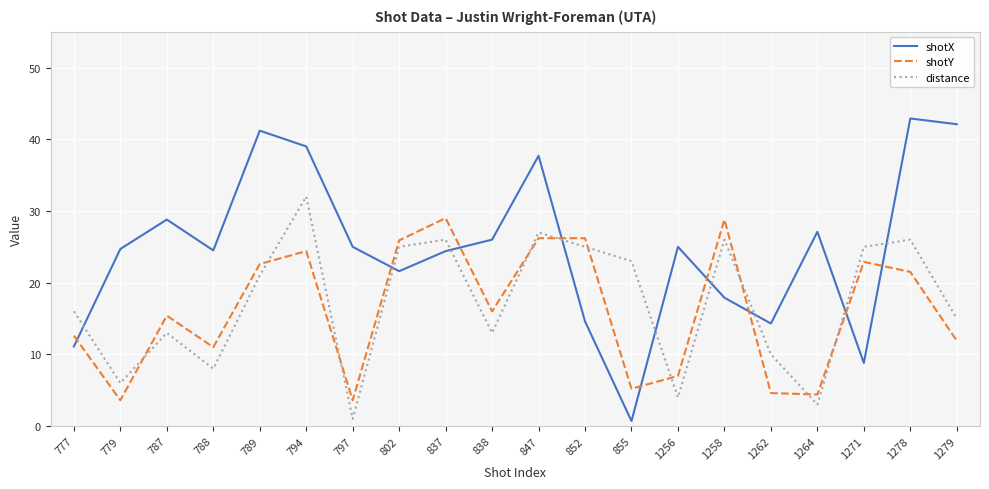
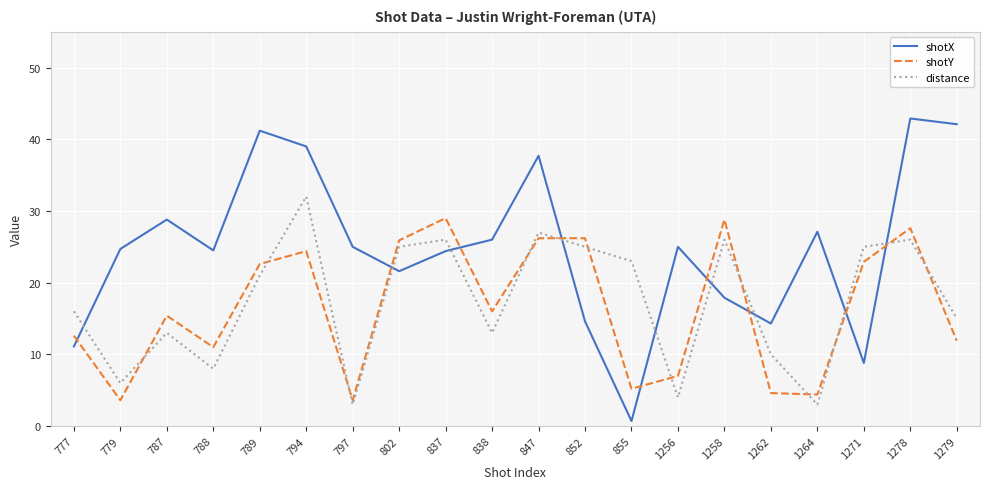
  {
    "shotX": {
      "777": 11,
      "779": 25,
      "787": 29,
      "788": 25,
      "789": 41,
      "794": 39,
      "797": 25,
      "802": 22,
      "837": 24,
      "838": 26,
      "847": 38,
      "852": 15,
      "855": 1,
      "1256": 25,
      "1258": 18,
      "1262": 14,
      "1264": 27,
      "1271": 9,
      "1278": 43,
      "1279": 42
    },
    "shotY": {
      "777": 13,
      "779": 4,
      "787": 15,
      "788": 11,
      "789": 23,
      "794": 24,
      "797": 4,
      "802": 26,
      "837": 29,
      "838": 16,
      "847": 26,
      "852": 26,
      "855": 5,
      "1256": 7,
      "1258": 29,
      "1262": 5,
      "1264": 4,
      "1271": 23,
-     "1278": 22,
+     "1278": 28,
      "1279": 12
    },
    "distance": {
      "777": 16,
      "779": 6,
      "787": 13,
      "788": 8,
      "789": 21,
      "794": 32,
-     "797": 1,
+     "797": 3,
      "802": 25,
      "837": 26,
      "838": 13,
      "847": 27,
      "852": 25,
      "855": 23,
      "1256": 4,
      "1258": 26,
      "1262": 10,
      "1264": 3,
      "1271": 25,
      "1278": 26,
      "1279": 15
    }
  }
